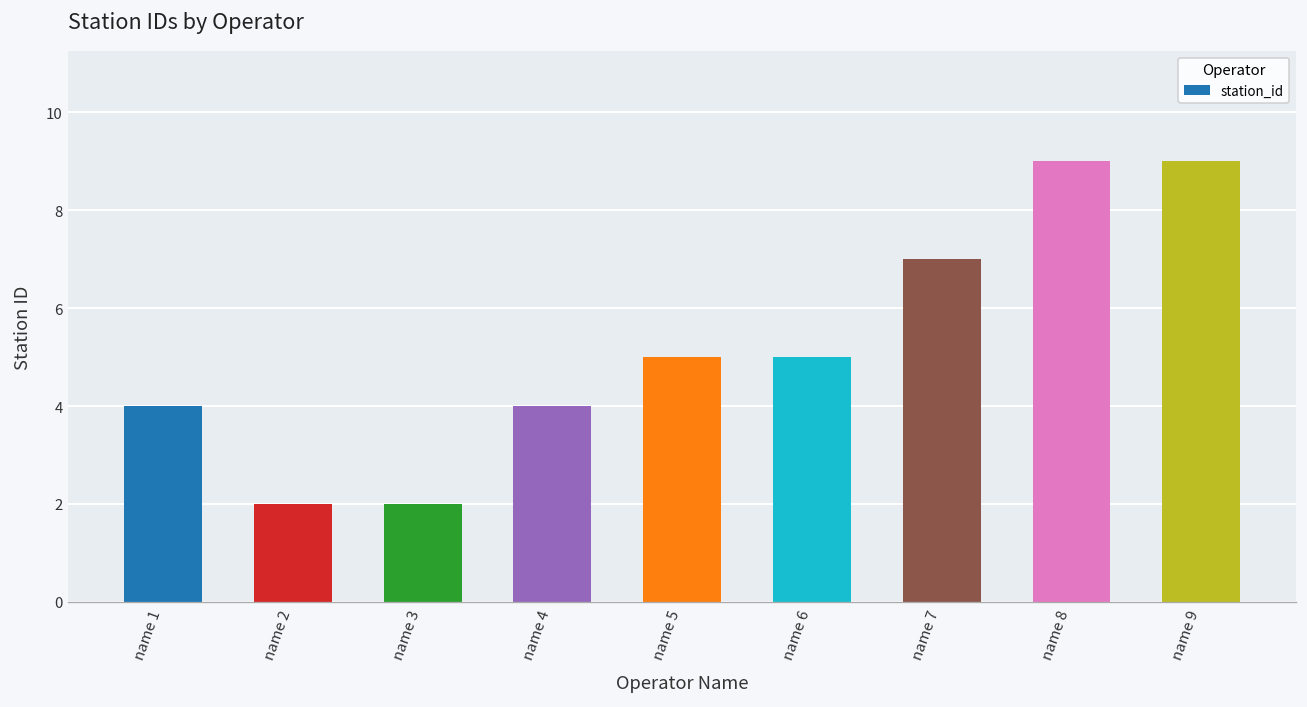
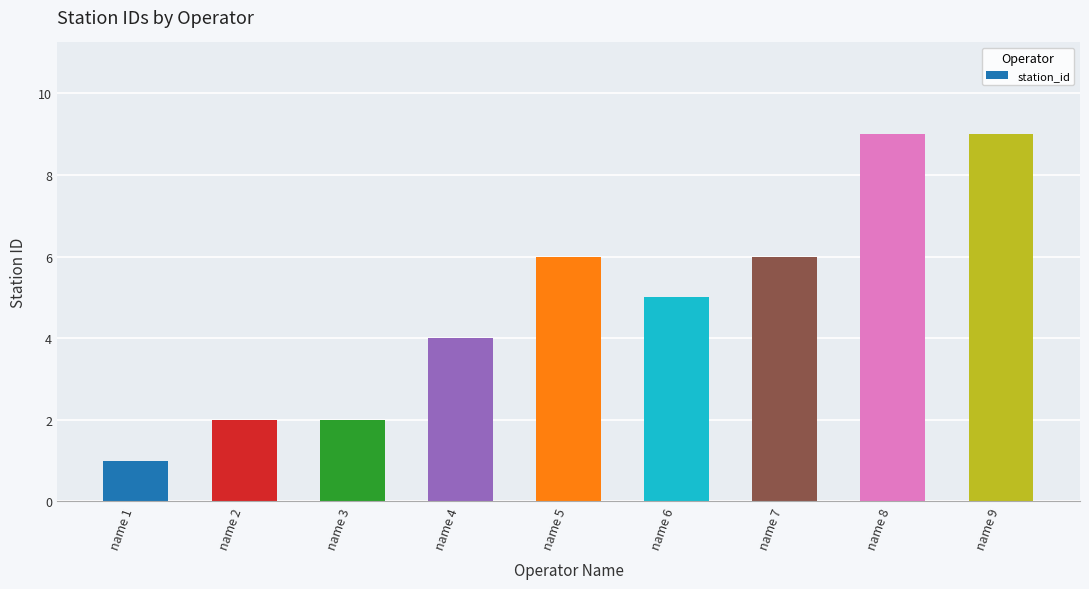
  {
-   "name 1": 4,
+   "name 1": 1,
    "name 2": 2,
    "name 3": 2,
    "name 4": 4,
-   "name 5": 5,
+   "name 5": 6,
    "name 6": 5,
-   "name 7": 7,
+   "name 7": 6,
    "name 8": 9,
    "name 9": 9
  }
